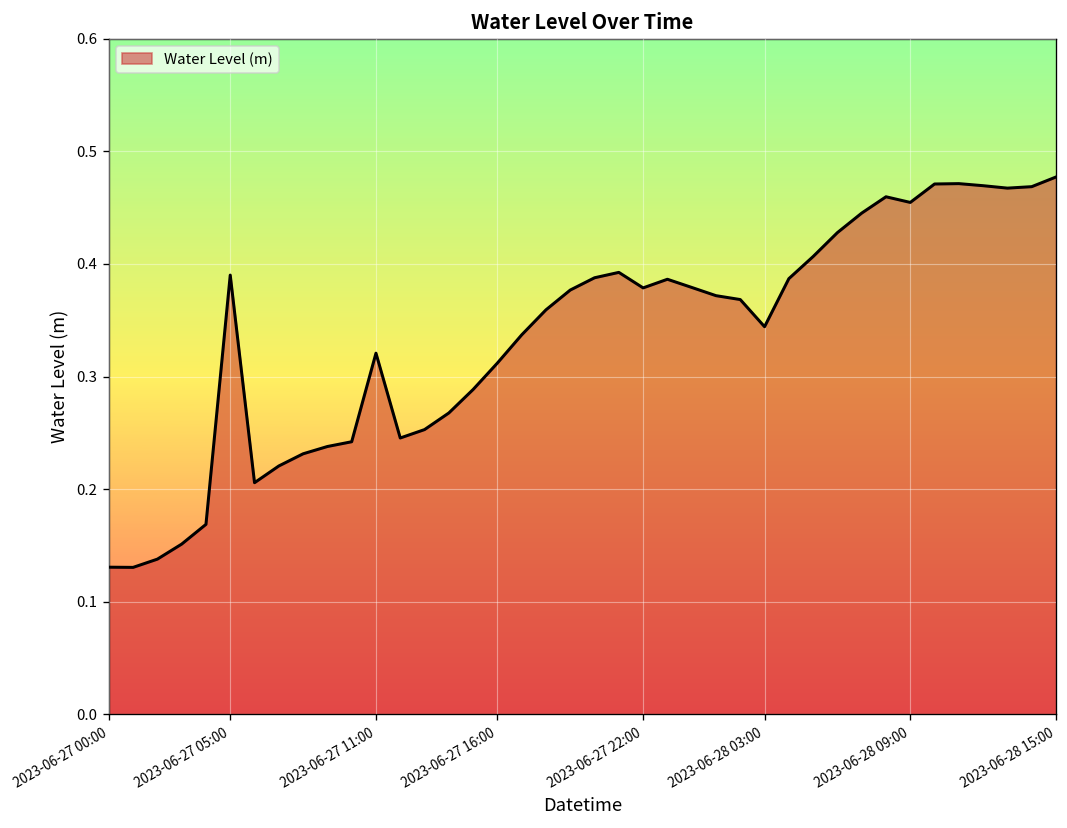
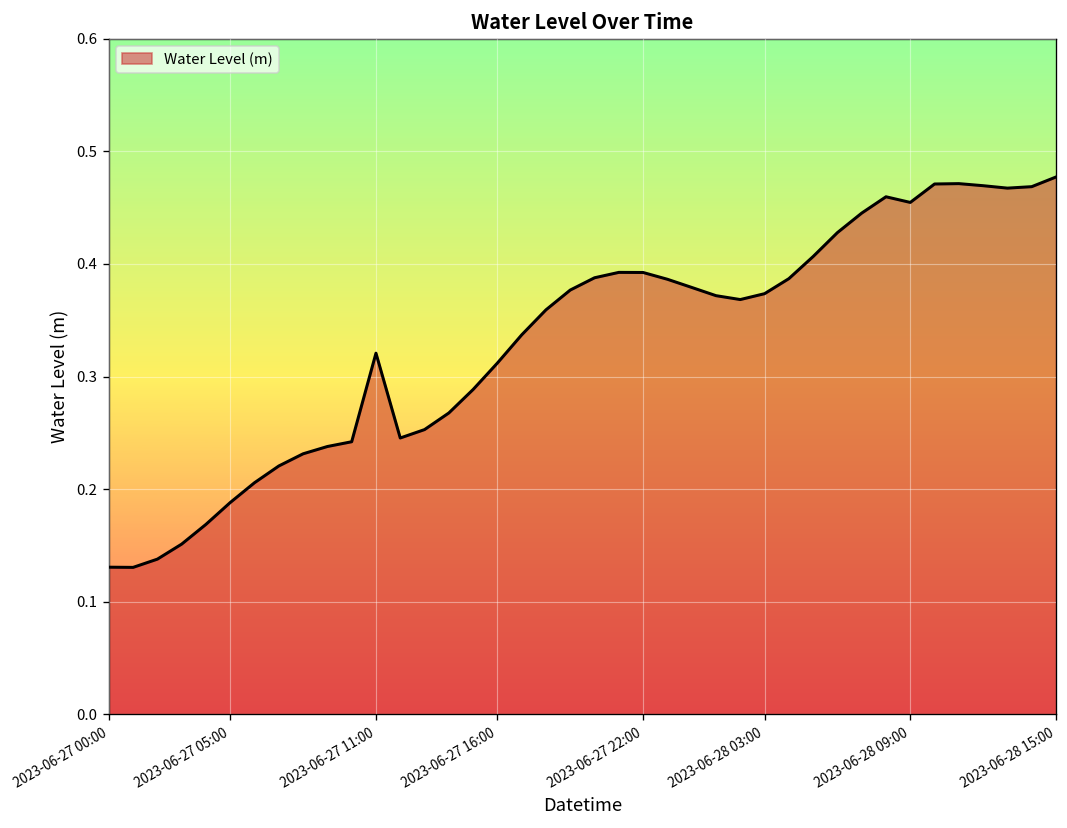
  {
    "2023-06-27 00:00": 0.13,
-   "2023-06-27 05:00": 0.39,
+   "2023-06-27 05:00": 0.19,
    "2023-06-27 11:00": 0.32,
    "2023-06-27 16:00": 0.31,
-   "2023-06-27 22:00": 0.38,
-   "2023-06-28 03:00": 0.34,
+   "2023-06-27 22:00": 0.39,
+   "2023-06-28 03:00": 0.37,
    "2023-06-28 09:00": 0.45,
    "2023-06-28 15:00": 0.48
  }
